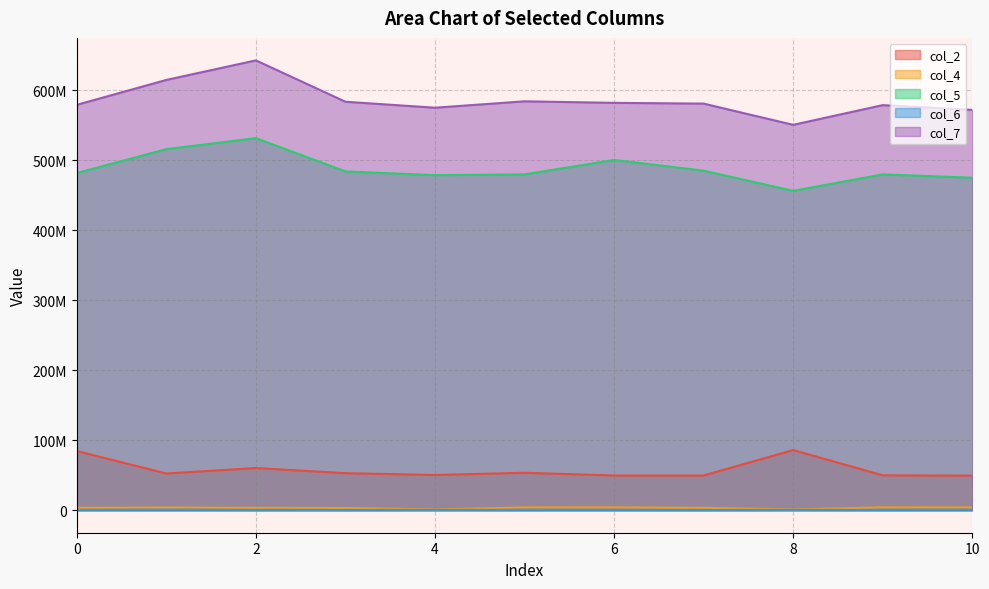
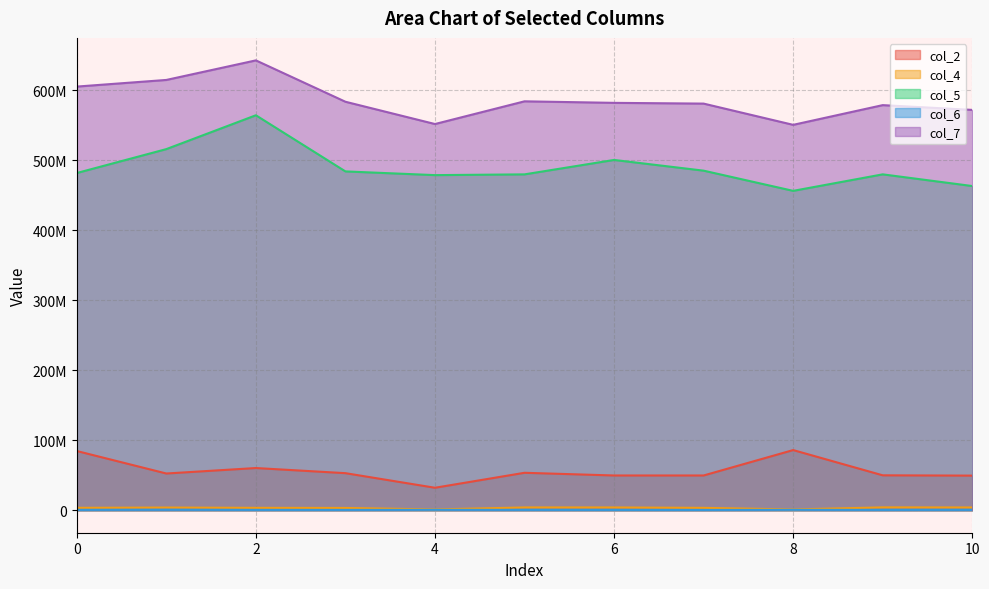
  {
    "col_2": {
      "0": 80000000,
      "2": 60000000,
-     "4": 50000000,
+     "4": 30000000,
      "6": 50000000,
      "8": 90000000,
      "10": 50000000
    },
    "col_5": {
      "0": 480000000,
-     "2": 530000000,
+     "2": 560000000,
      "4": 480000000,
      "6": 500000000,
      "8": 460000000,
-     "10": 470000000
+     "10": 460000000
    },
    "col_7": {
-     "0": 580000000,
+     "0": 610000000,
      "2": 640000000,
-     "4": 570000000,
+     "4": 550000000,
      "6": 580000000,
      "8": 550000000,
      "10": 570000000
    }
  }
